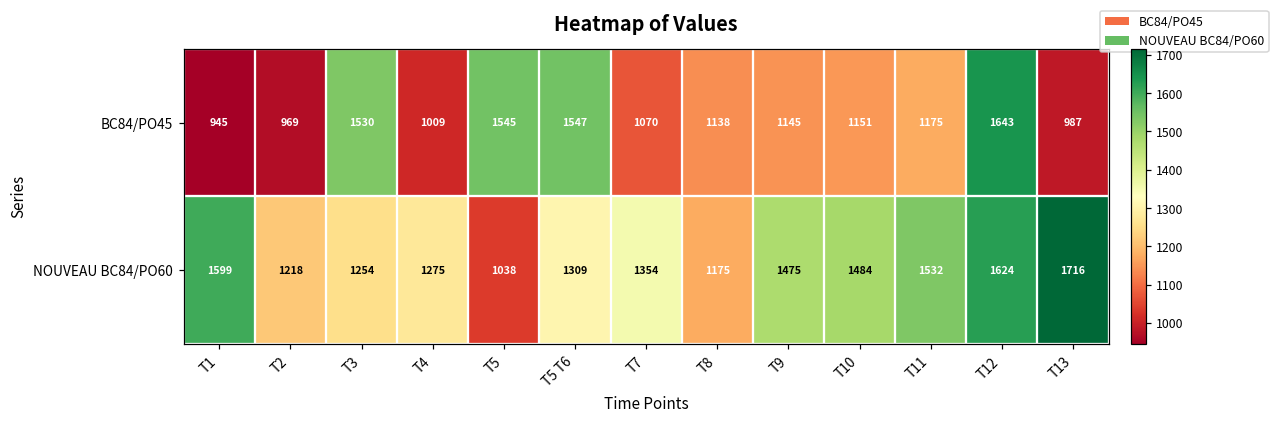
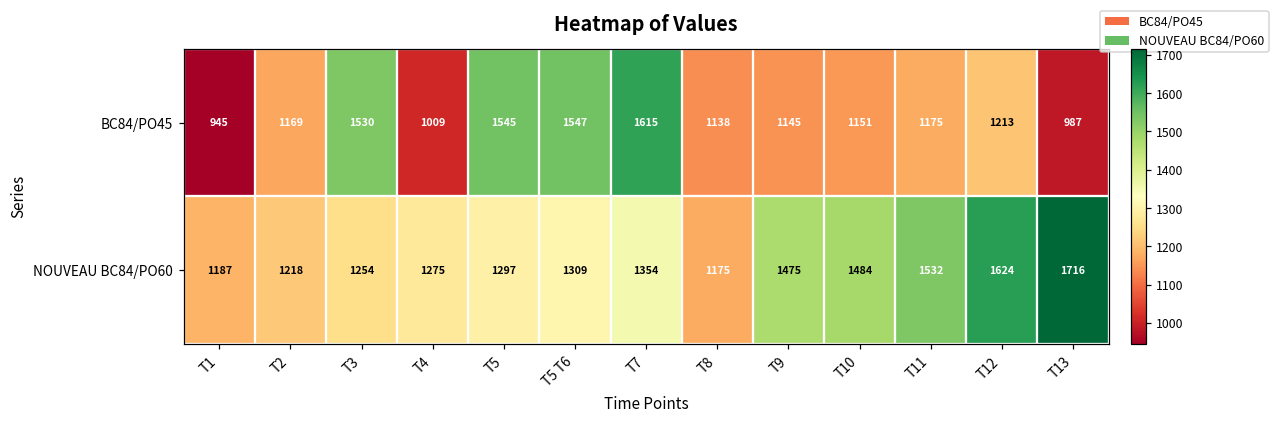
  {
    "BC84/PO45": {
      "T1": 945,
-     "T2": 969,
+     "T2": 1169,
      "T3": 1530,
      "T4": 1009,
      "T5": 1545,
      "T5 T6": 1547,
-     "T7": 1070,
+     "T7": 1615,
      "T8": 1138,
      "T9": 1145,
      "T10": 1151,
      "T11": 1175,
-     "T12": 1643,
+     "T12": 1213,
      "T13": 987
    },
    "NOUVEAU BC84/PO60": {
-     "T1": 1599,
+     "T1": 1187,
      "T2": 1218,
      "T3": 1254,
      "T4": 1275,
-     "T5": 1038,
+     "T5": 1297,
      "T5 T6": 1309,
      "T7": 1354,
      "T8": 1175,
      "T9": 1475,
      "T10": 1484,
      "T11": 1532,
      "T12": 1624,
      "T13": 1716
    }
  }
